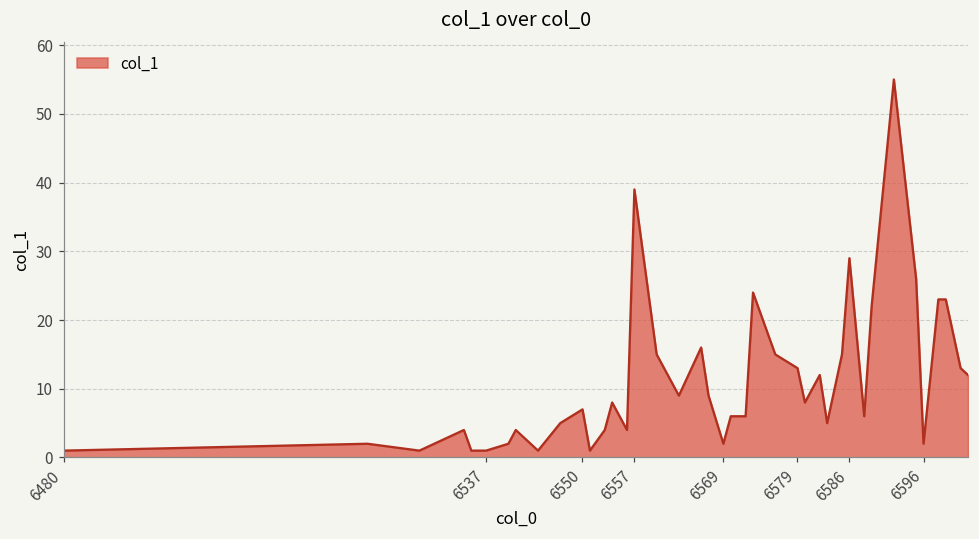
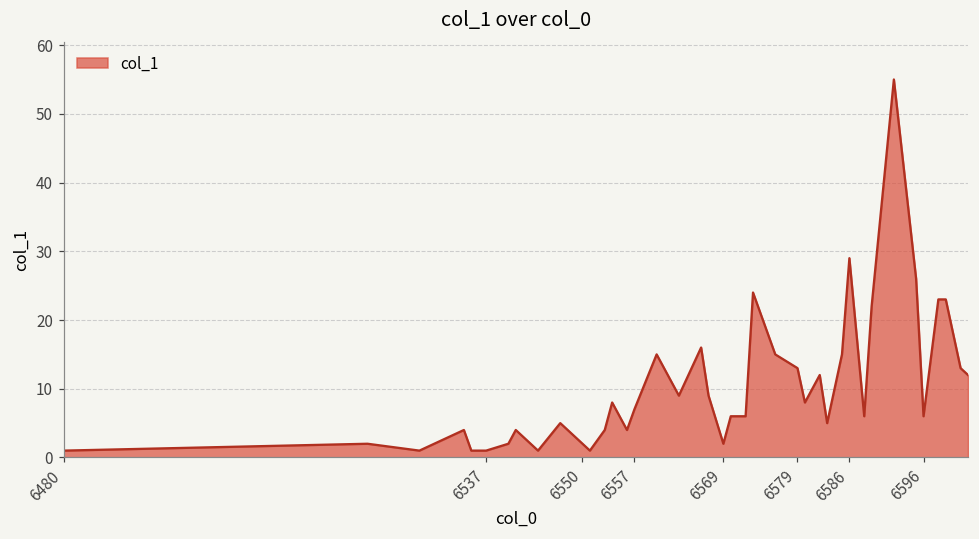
  {
    "6480": 1,
    "6537": 1,
-   "6550": 7,
-   "6557": 39,
+   "6550": 2,
+   "6557": 7,
    "6569": 2,
    "6579": 13,
    "6586": 29,
-   "6596": 2
+   "6596": 6
  }
